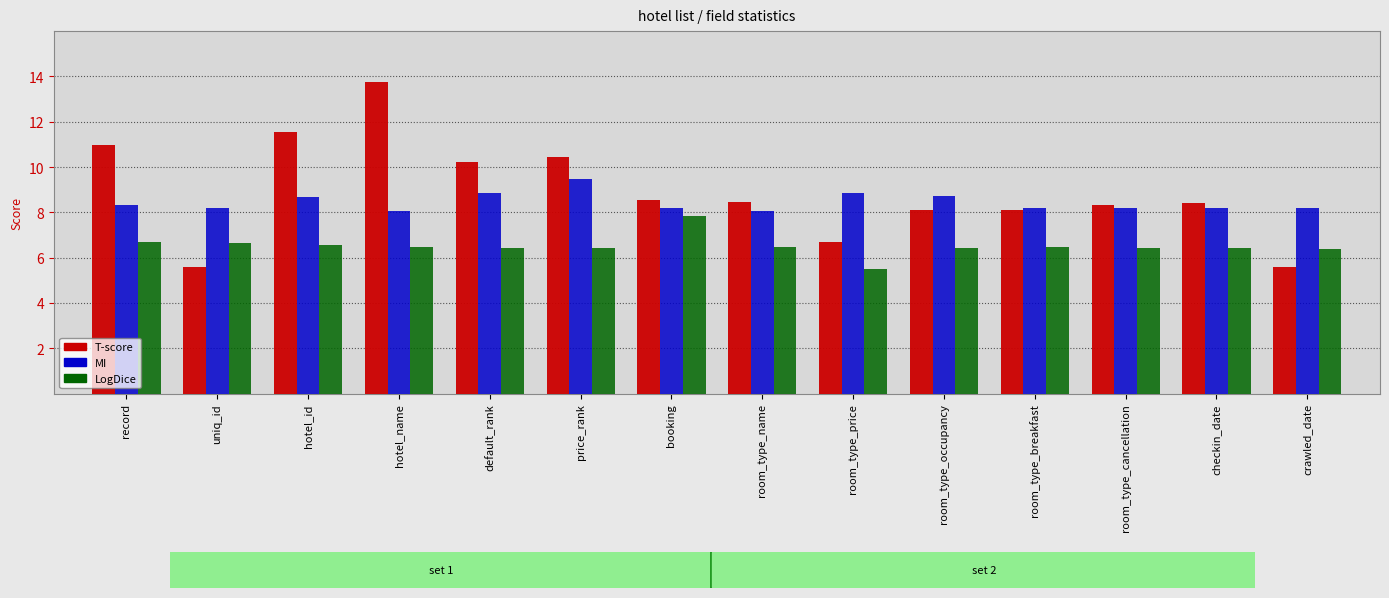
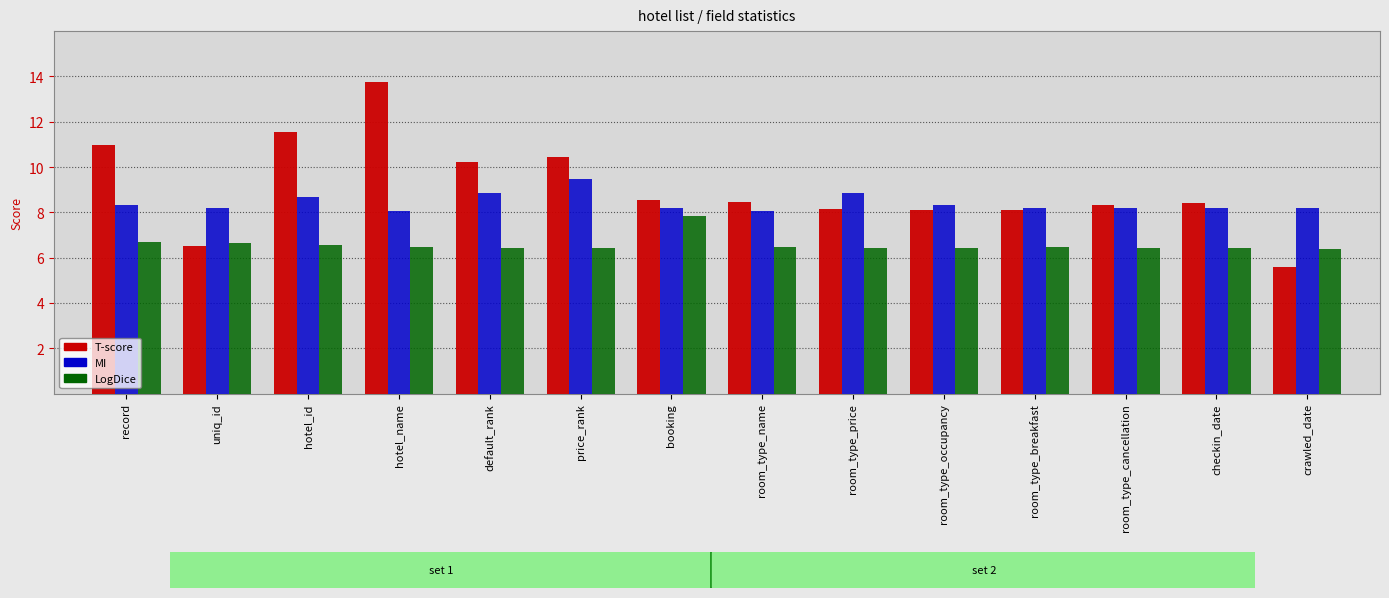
  {
    "T-score": {
      "record": 11.0,
-     "uniq_id": 5.6,
+     "uniq_id": 6.5,
      "hotel_id": 11.6,
      "hotel_name": 13.8,
      "default_rank": 10.2,
      "price_rank": 10.5,
      "booking": 8.5,
      "room_type_name": 8.5,
-     "room_type_price": 6.7,
+     "room_type_price": 8.1,
      "room_type_occupancy": 8.1,
      "room_type_breakfast": 8.1,
      "room_type_cancellation": 8.3,
      "checkin_date": 8.4,
      "crawled_date": 5.6
    },
    "MI": {
      "record": 8.3,
      "uniq_id": 8.2,
      "hotel_id": 8.7,
      "hotel_name": 8.1,
      "default_rank": 8.9,
      "price_rank": 9.5,
      "booking": 8.2,
      "room_type_name": 8.1,
      "room_type_price": 8.9,
-     "room_type_occupancy": 8.7,
+     "room_type_occupancy": 8.3,
      "room_type_breakfast": 8.2,
      "room_type_cancellation": 8.2,
      "checkin_date": 8.2,
      "crawled_date": 8.2
    },
    "LogDice": {
      "record": 6.7,
      "uniq_id": 6.7,
      "hotel_id": 6.6,
      "hotel_name": 6.5,
      "default_rank": 6.4,
      "price_rank": 6.4,
      "booking": 7.8,
      "room_type_name": 6.5,
-     "room_type_price": 5.5,
+     "room_type_price": 6.4,
      "room_type_occupancy": 6.4,
      "room_type_breakfast": 6.5,
      "room_type_cancellation": 6.4,
      "checkin_date": 6.4,
      "crawled_date": 6.4
    }
  }
